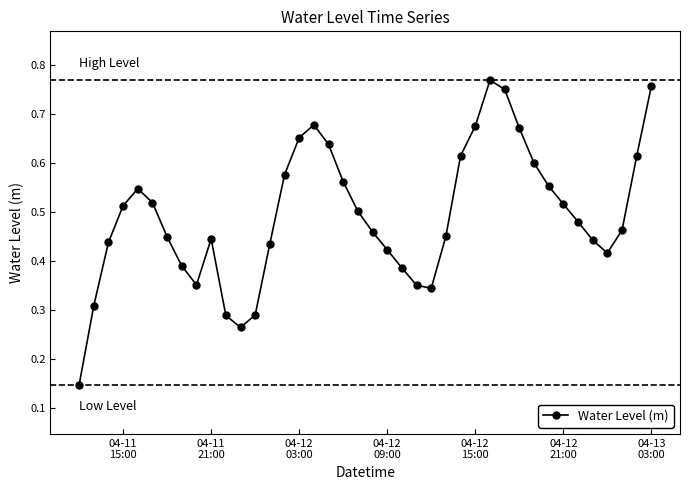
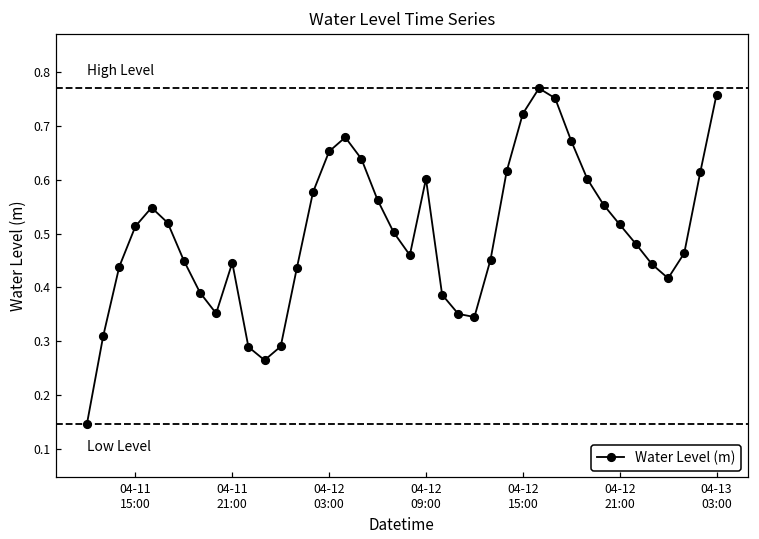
  {
    "04-11 15:00": 0.51,
    "04-11 21:00": 0.45,
    "04-12 03:00": 0.65,
-   "04-12 09:00": 0.42,
-   "04-12 15:00": 0.68,
+   "04-12 09:00": 0.60,
+   "04-12 15:00": 0.72,
    "04-12 21:00": 0.52,
    "04-13 03:00": 0.76
  }
